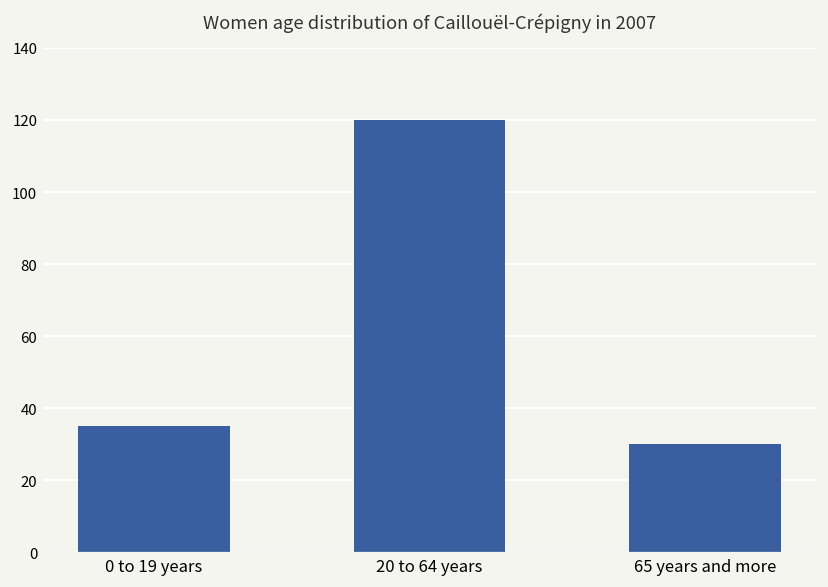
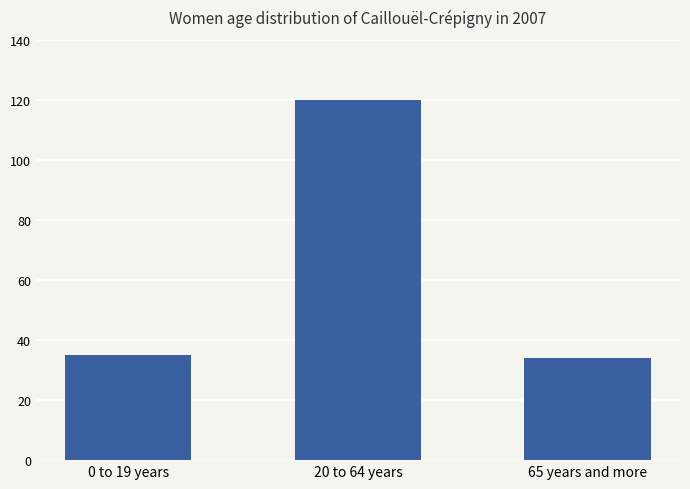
  {
    "0 to 19 years": 35,
    "20 to 64 years": 120,
-   "65 years and more": 30
+   "65 years and more": 34
  }
